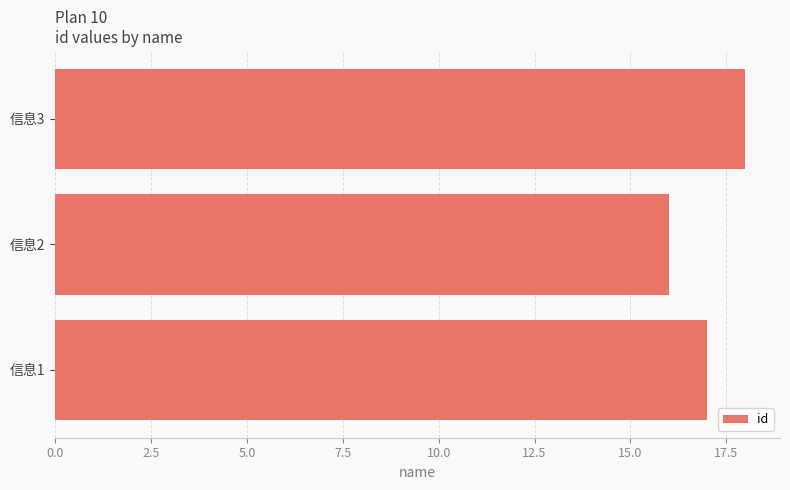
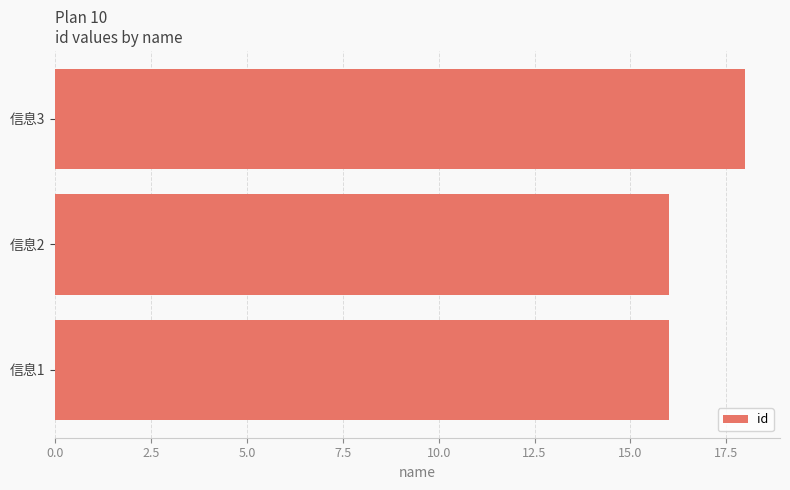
  {
    "信息3": 18,
    "信息2": 16,
-   "信息1": 17
+   "信息1": 16
  }
